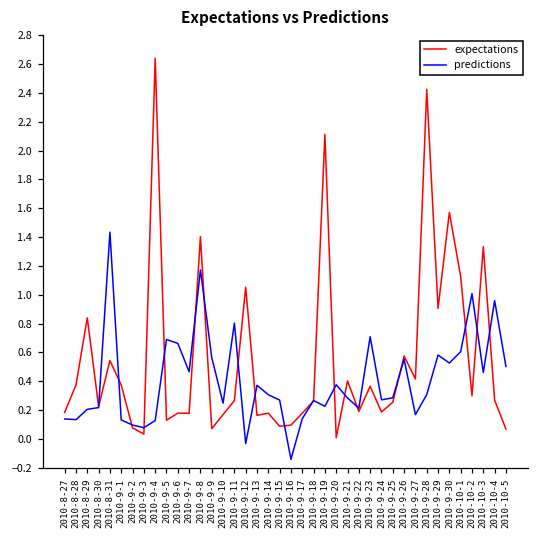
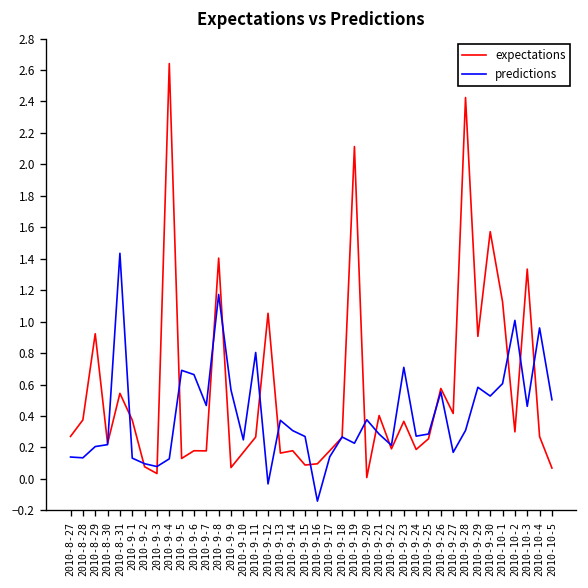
  {
    "expectations": {
-     "2010-8-27": 0.18,
+     "2010-8-27": 0.27,
      "2010-8-28": 0.38,
-     "2010-8-29": 0.84,
+     "2010-8-29": 0.92,
      "2010-8-31": 0.54,
      "2010-9-1": 0.37,
      "2010-9-2": 0.08,
      "2010-9-3": 0.03,
      "2010-9-4": 2.64,
      "2010-9-5": 0.13,
      "2010-9-6": 0.18,
      "2010-9-7": 0.18,
      "2010-9-8": 1.40,
      "2010-9-9": 0.07,
      "2010-9-10": 0.17,
      "2010-9-11": 0.27,
      "2010-9-12": 1.05,
      "2010-9-13": 0.16,
      "2010-9-14": 0.18,
      "2010-9-15": 0.09,
      "2010-9-16": 0.10,
      "2010-9-17": 0.18,
      "2010-9-19": 2.11,
      "2010-9-20": 0.01,
      "2010-9-21": 0.40,
      "2010-9-22": 0.19,
      "2010-9-23": 0.37,
      "2010-9-24": 0.19,
      "2010-9-25": 0.25,
      "2010-9-26": 0.58,
      "2010-9-27": 0.42,
      "2010-9-28": 2.42,
      "2010-9-29": 0.91,
      "2010-9-30": 1.57,
      "2010-10-1": 1.13,
      "2010-10-2": 0.30,
      "2010-10-3": 1.33,
      "2010-10-4": 0.27,
      "2010-10-5": 0.07
    },
    "predictions": {
      "2010-8-27": 0.14,
      "2010-8-28": 0.13,
      "2010-8-29": 0.21,
      "2010-8-31": 1.43,
      "2010-9-1": 0.13,
      "2010-9-2": 0.10,
      "2010-9-3": 0.08,
      "2010-9-4": 0.13,
      "2010-9-5": 0.69,
      "2010-9-6": 0.66,
      "2010-9-7": 0.47,
      "2010-9-8": 1.17,
      "2010-9-9": 0.56,
      "2010-9-10": 0.25,
      "2010-9-11": 0.80,
      "2010-9-12": -0.03,
      "2010-9-13": 0.37,
      "2010-9-14": 0.31,
      "2010-9-15": 0.27,
      "2010-9-16": -0.14,
      "2010-9-17": 0.14,
      "2010-9-19": 0.23,
      "2010-9-20": 0.38,
      "2010-9-21": 0.28,
      "2010-9-22": 0.21,
      "2010-9-23": 0.71,
      "2010-9-24": 0.27,
      "2010-9-25": 0.29,
      "2010-9-26": 0.55,
      "2010-9-27": 0.17,
      "2010-9-28": 0.31,
      "2010-9-29": 0.58,
      "2010-9-30": 0.53,
      "2010-10-1": 0.61,
      "2010-10-2": 1.01,
      "2010-10-3": 0.46,
      "2010-10-4": 0.96,
      "2010-10-5": 0.50
    }
  }
